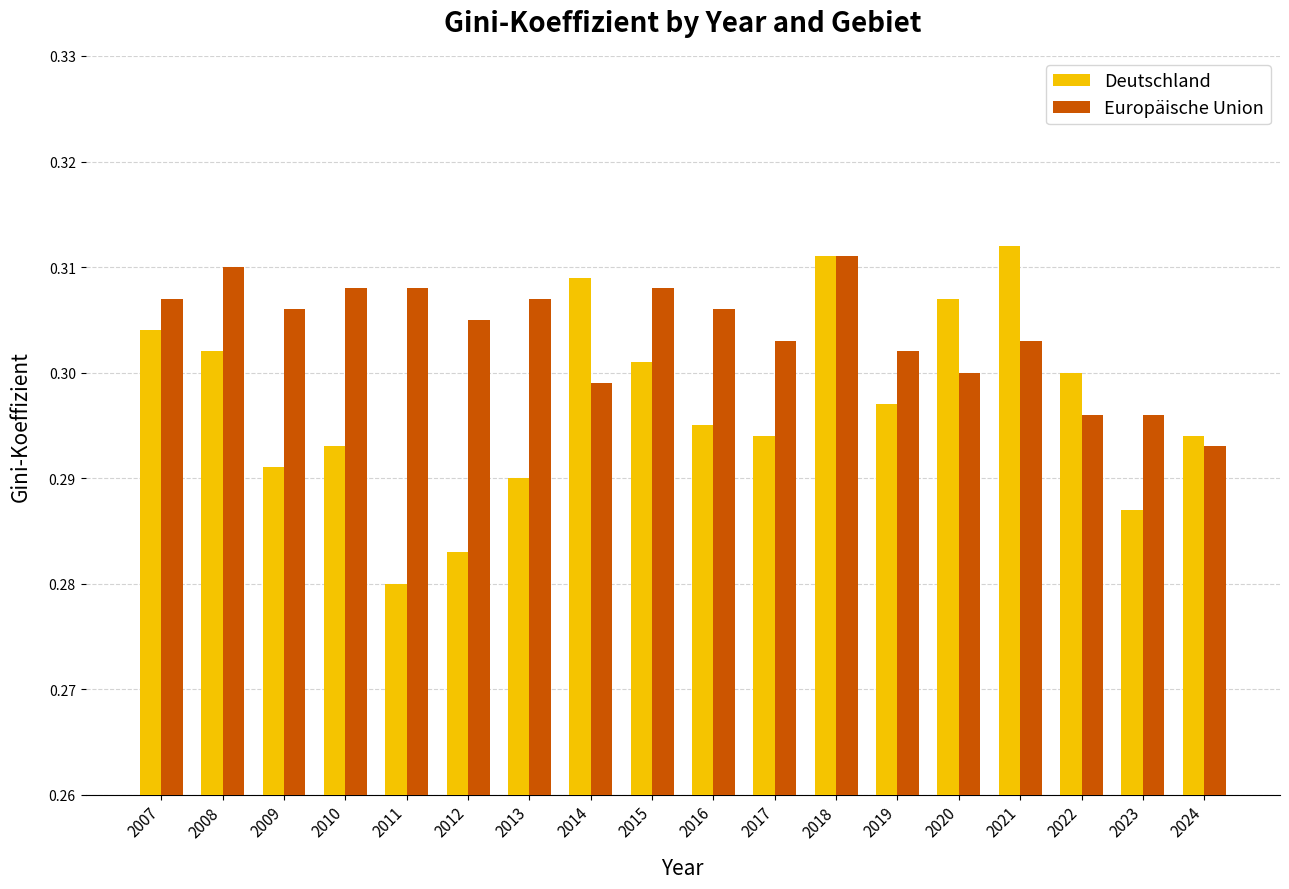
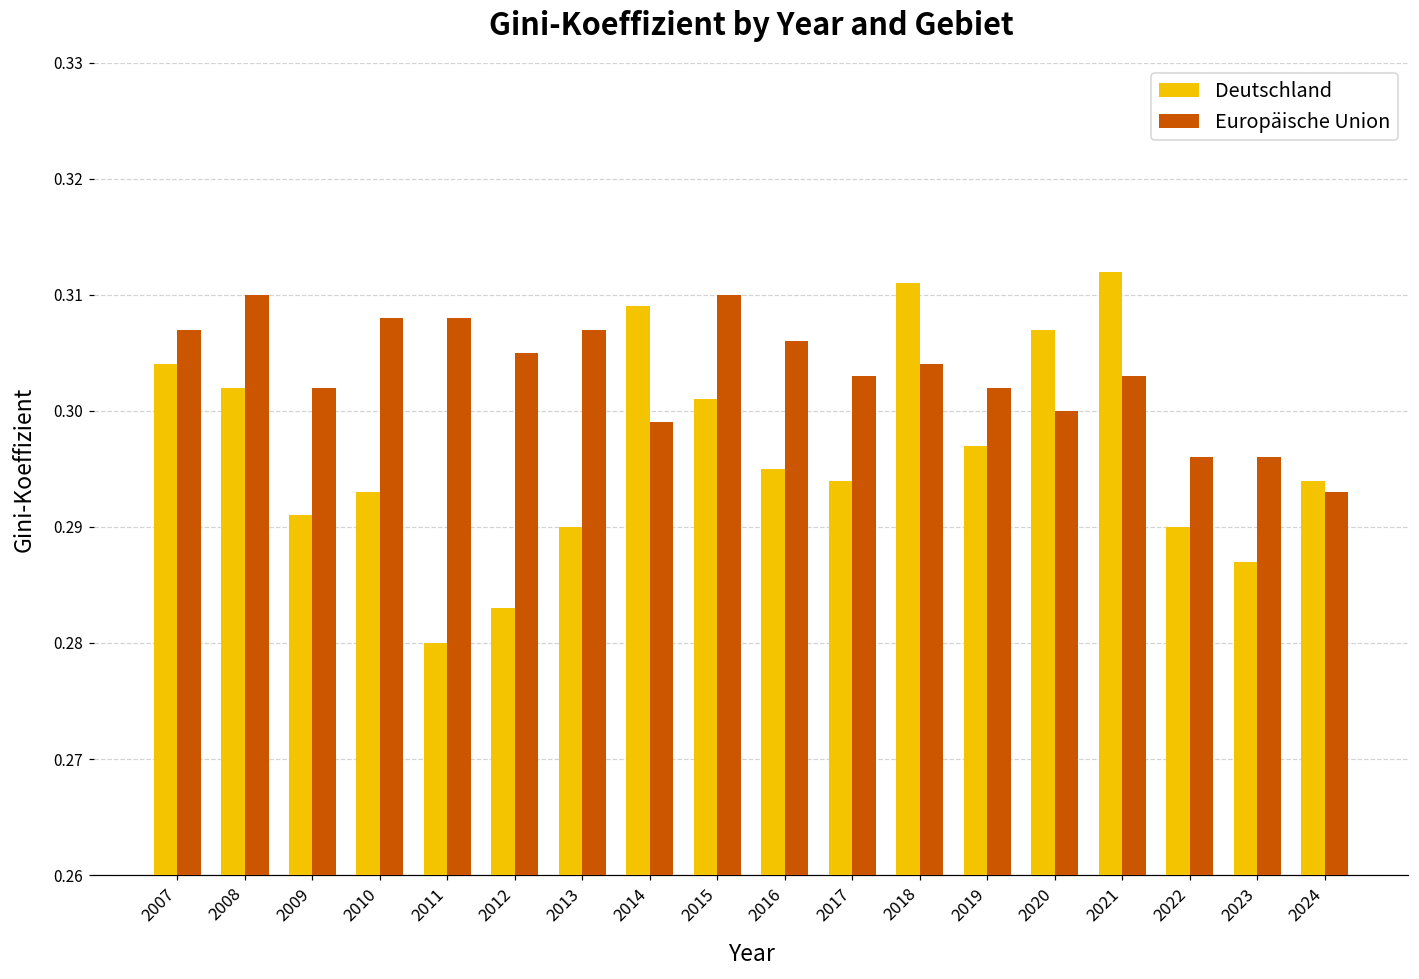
  {
    "Deutschland": {
      "2007": 0.3040,
      "2008": 0.3020,
      "2009": 0.2910,
      "2010": 0.2930,
      "2011": 0.28,
      "2012": 0.2830,
      "2013": 0.29,
      "2014": 0.3090,
      "2015": 0.3010,
      "2016": 0.2950,
      "2017": 0.2940,
      "2018": 0.3110,
      "2019": 0.2970,
      "2020": 0.3070,
      "2021": 0.3120,
-     "2022": 0.30,
+     "2022": 0.29,
      "2023": 0.2870,
      "2024": 0.2940
    },
    "Europäische Union": {
      "2007": 0.307,
      "2008": 0.310,
-     "2009": 0.306,
+     "2009": 0.302,
      "2010": 0.308,
      "2011": 0.308,
      "2012": 0.305,
      "2013": 0.307,
      "2014": 0.299,
-     "2015": 0.308,
+     "2015": 0.310,
      "2016": 0.306,
      "2017": 0.303,
-     "2018": 0.311,
+     "2018": 0.304,
      "2019": 0.302,
      "2020": 0.300,
      "2021": 0.303,
      "2022": 0.296,
      "2023": 0.296,
      "2024": 0.293
    }
  }
